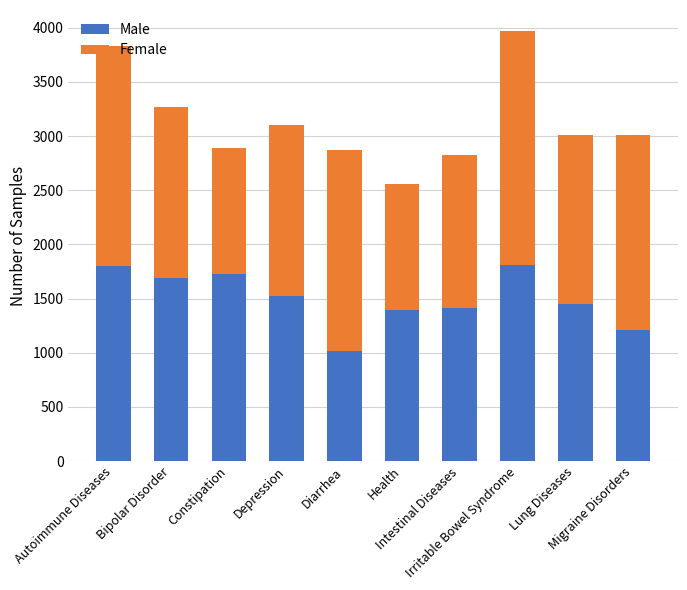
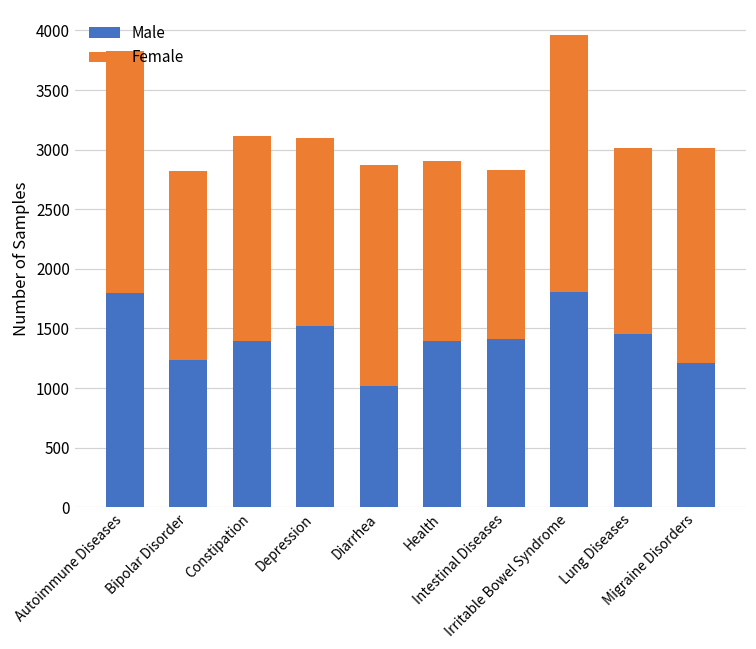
  {
    "Male": {
      "Autoimmune Diseases": 1800,
-     "Bipolar Disorder": 1690,
-     "Constipation": 1730,
+     "Bipolar Disorder": 1240,
+     "Constipation": 1390,
      "Depression": 1520,
      "Diarrhea": 1010,
      "Health": 1400,
      "Intestinal Diseases": 1410,
      "Irritable Bowel Syndrome": 1810,
      "Lung Diseases": 1450,
      "Migraine Disorders": 1210
    },
    "Female": {
      "Autoimmune Diseases": 2030,
      "Bipolar Disorder": 1580,
-     "Constipation": 1160,
+     "Constipation": 1720,
      "Depression": 1580,
      "Diarrhea": 1860,
-     "Health": 1160,
+     "Health": 1510,
      "Intestinal Diseases": 1420,
      "Irritable Bowel Syndrome": 2160,
      "Lung Diseases": 1560,
      "Migraine Disorders": 1800
    }
  }
